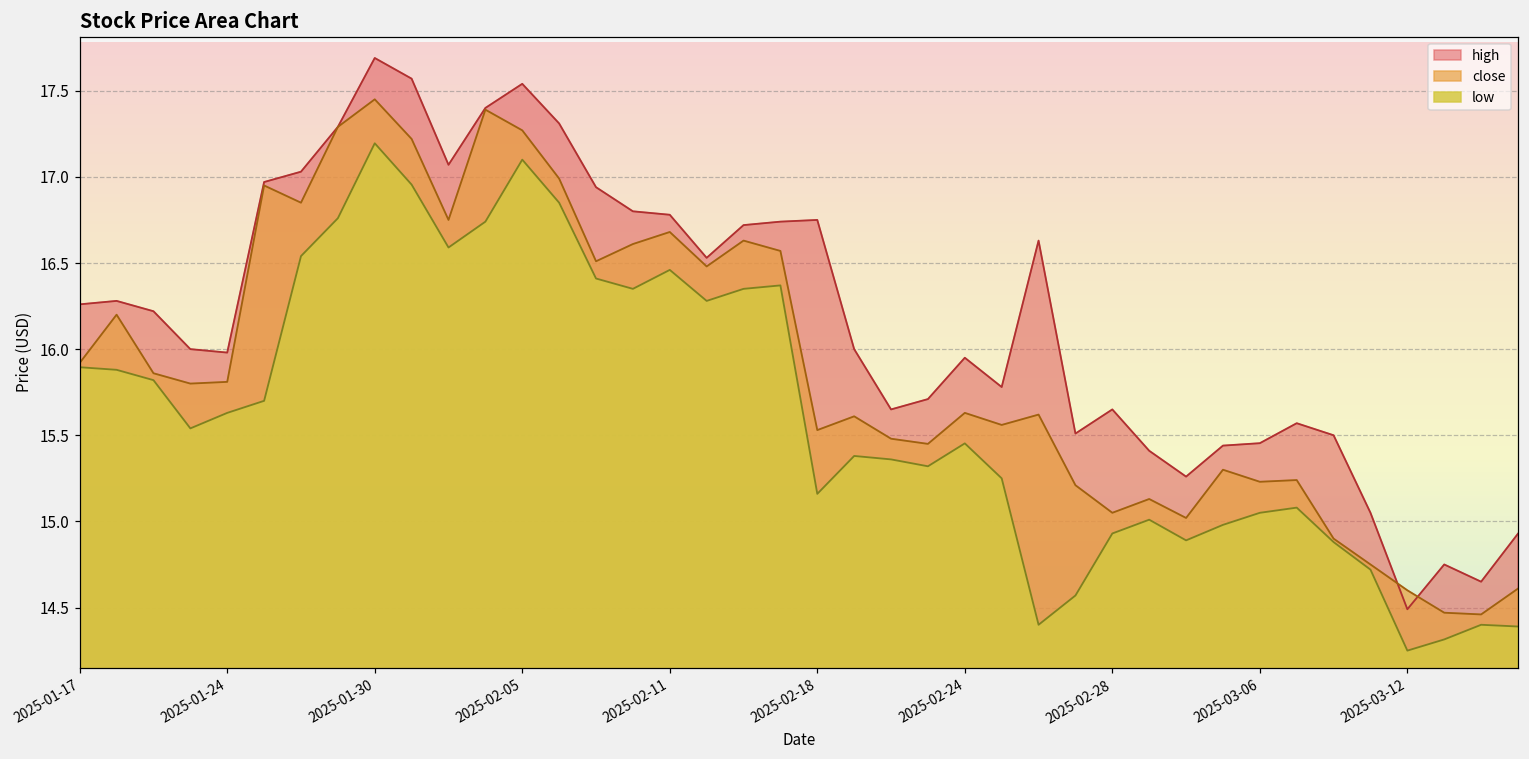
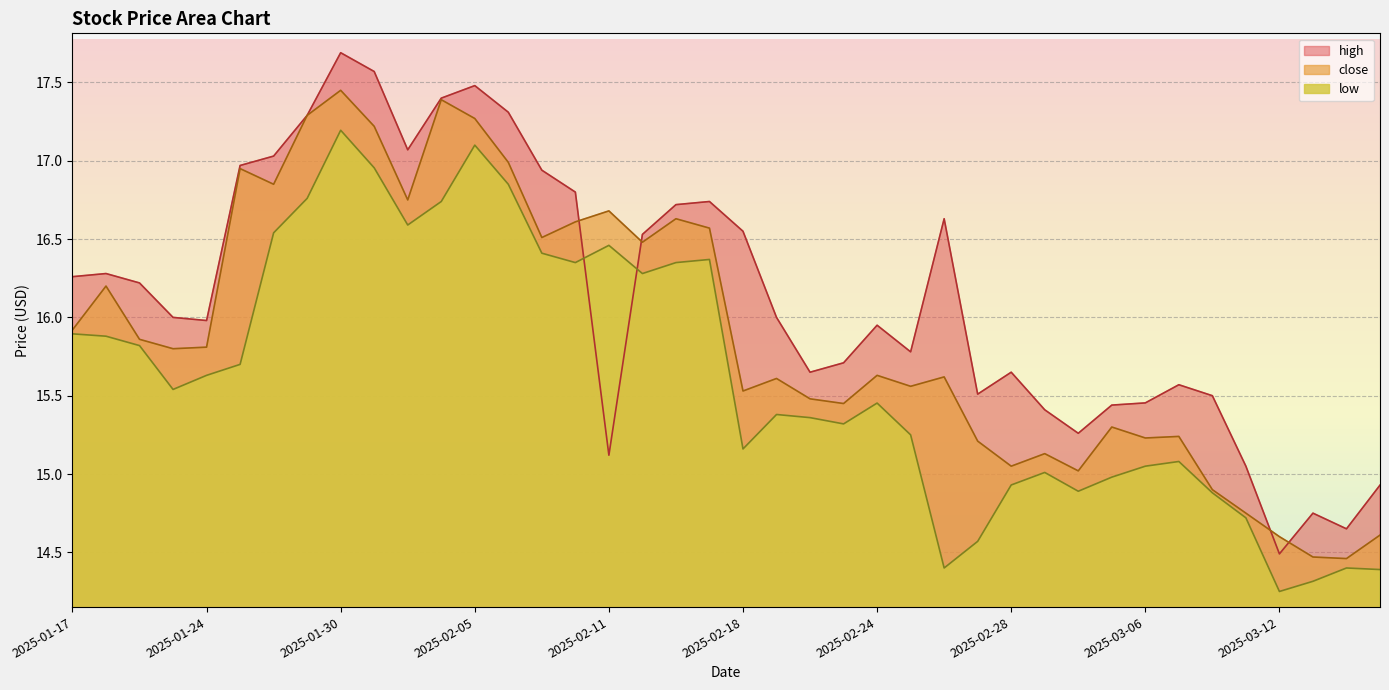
  {
    "high": {
      "2025-01-17": 16.26,
      "2025-01-24": 15.98,
      "2025-01-30": 17.69,
-     "2025-02-05": 17.54,
-     "2025-02-11": 16.78,
-     "2025-02-18": 16.75,
+     "2025-02-05": 17.48,
+     "2025-02-11": 15.12,
+     "2025-02-18": 16.55,
      "2025-02-24": 15.95,
      "2025-02-28": 15.65,
      "2025-03-06": 15.45,
      "2025-03-12": 14.49
    }
  }
